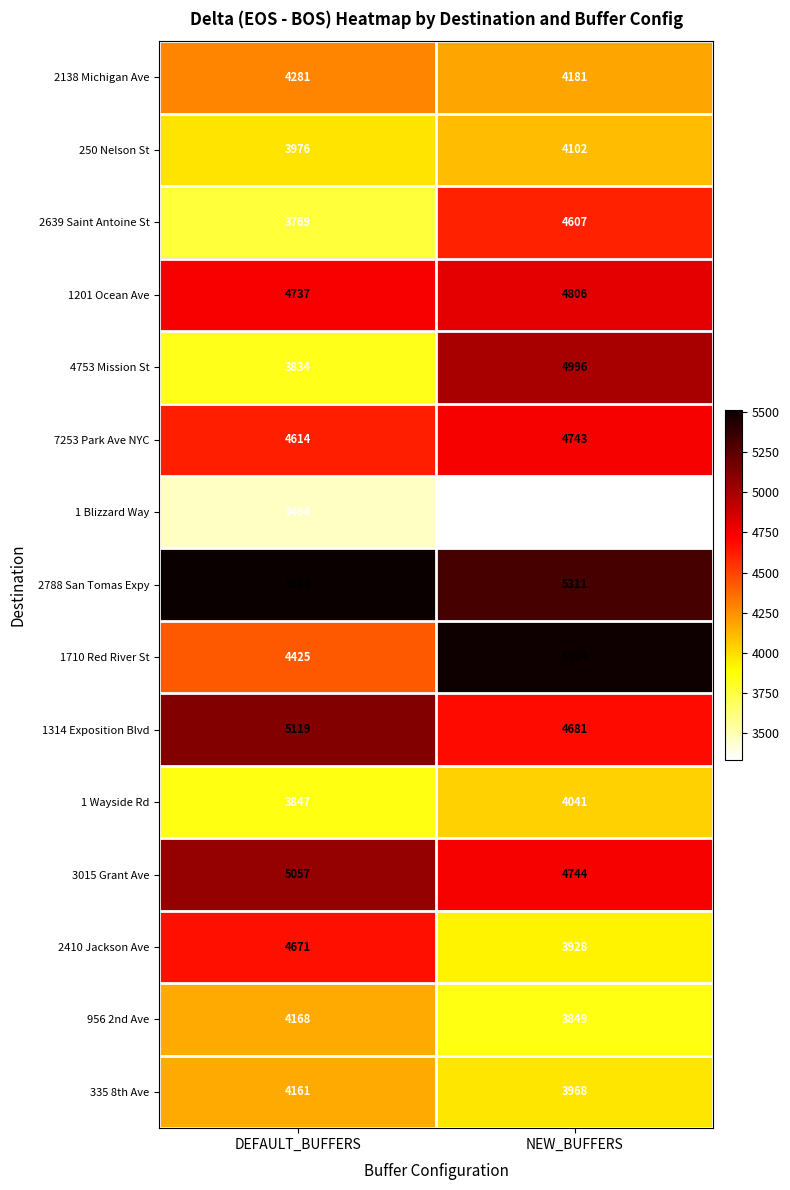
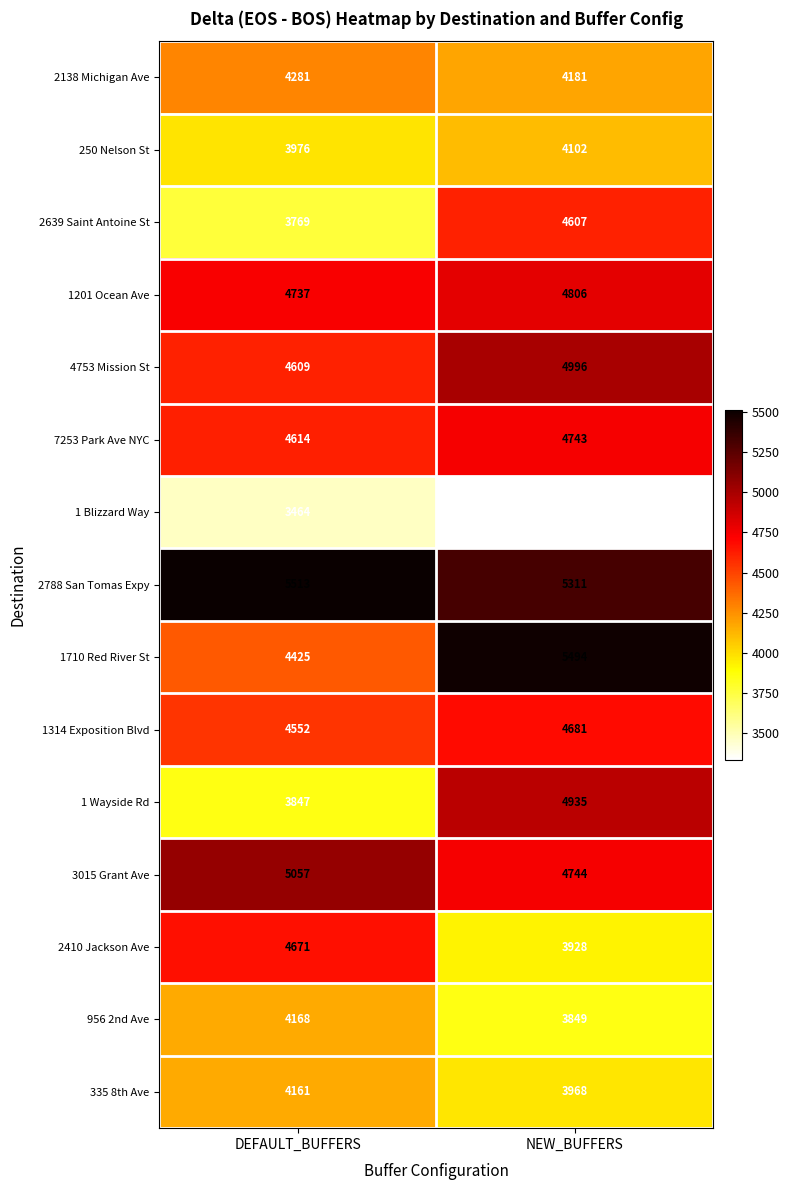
  {
    "2138 Michigan Ave": {
      "DEFAULT_BUFFERS": 4281,
      "NEW_BUFFERS": 4181
    },
    "250 Nelson St": {
      "DEFAULT_BUFFERS": 3976,
      "NEW_BUFFERS": 4102
    },
    "2639 Saint Antoine St": {
      "DEFAULT_BUFFERS": 3769,
      "NEW_BUFFERS": 4607
    },
    "1201 Ocean Ave": {
      "DEFAULT_BUFFERS": 4737,
      "NEW_BUFFERS": 4806
    },
    "4753 Mission St": {
-     "DEFAULT_BUFFERS": 3834,
+     "DEFAULT_BUFFERS": 4609,
      "NEW_BUFFERS": 4996
    },
    "7253 Park Ave NYC": {
      "DEFAULT_BUFFERS": 4614,
      "NEW_BUFFERS": 4743
    },
    "1 Blizzard Way": {
      "DEFAULT_BUFFERS": 3464
    },
    "2788 San Tomas Expy": {
      "NEW_BUFFERS": 5311
    },
    "1710 Red River St": {
      "DEFAULT_BUFFERS": 4425
    },
    "1314 Exposition Blvd": {
-     "DEFAULT_BUFFERS": 5119,
+     "DEFAULT_BUFFERS": 4552,
      "NEW_BUFFERS": 4681
    },
    "1 Wayside Rd": {
      "DEFAULT_BUFFERS": 3847,
-     "NEW_BUFFERS": 4041
+     "NEW_BUFFERS": 4935
    },
    "3015 Grant Ave": {
      "DEFAULT_BUFFERS": 5057,
      "NEW_BUFFERS": 4744
    },
    "2410 Jackson Ave": {
      "DEFAULT_BUFFERS": 4671,
      "NEW_BUFFERS": 3928
    },
    "956 2nd Ave": {
      "DEFAULT_BUFFERS": 4168,
      "NEW_BUFFERS": 3849
    },
    "335 8th Ave": {
      "DEFAULT_BUFFERS": 4161,
      "NEW_BUFFERS": 3968
    }
  }
